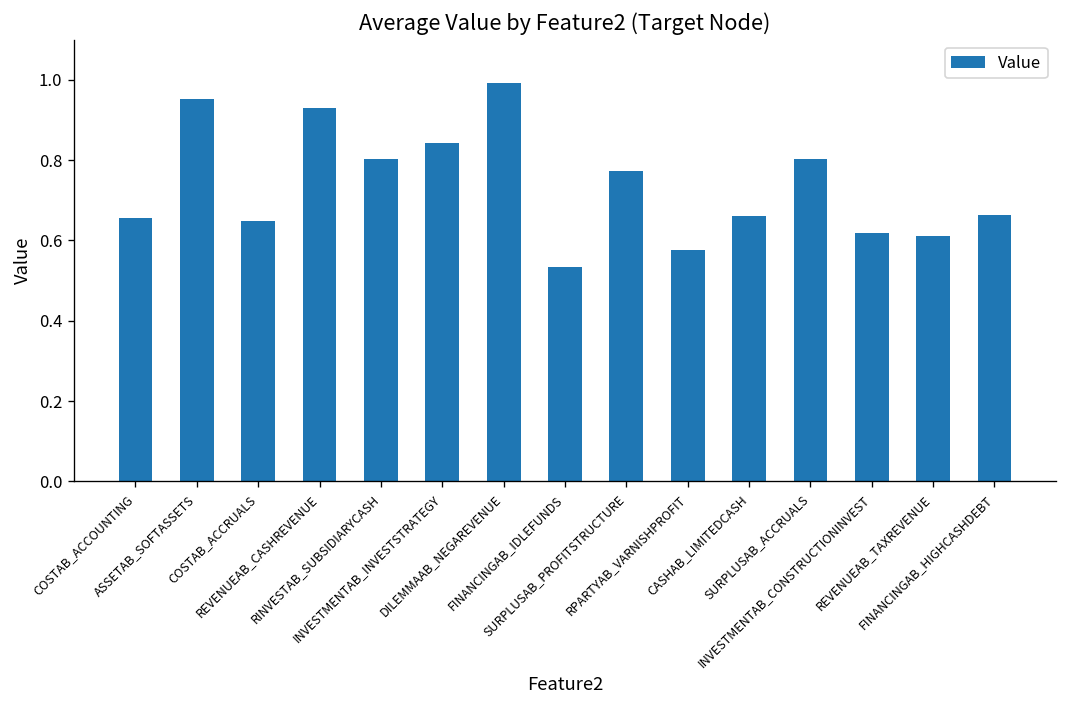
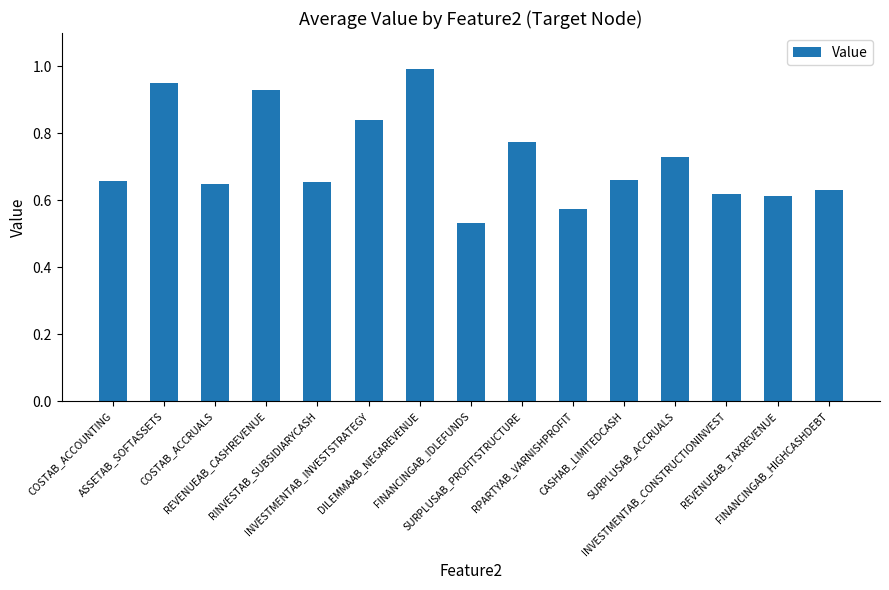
  {
    "COSTAB_ACCOUNTING": 0.66,
    "ASSETAB_SOFTASSETS": 0.95,
    "COSTAB_ACCRUALS": 0.65,
    "REVENUEAB_CASHREVENUE": 0.93,
-   "RINVESTAB_SUBSIDIARYCASH": 0.80,
+   "RINVESTAB_SUBSIDIARYCASH": 0.65,
    "INVESTMENTAB_INVESTSTRATEGY": 0.84,
    "DILEMMAAB_NEGAREVENUE": 0.99,
    "FINANCINGAB_IDLEFUNDS": 0.53,
    "SURPLUSAB_PROFITSTRUCTURE": 0.77,
    "RPARTYAB_VARNISHPROFIT": 0.58,
    "CASHAB_LIMITEDCASH": 0.66,
-   "SURPLUSAB_ACCRUALS": 0.80,
+   "SURPLUSAB_ACCRUALS": 0.73,
    "INVESTMENTAB_CONSTRUCTIONINVEST": 0.62,
    "REVENUEAB_TAXREVENUE": 0.61,
-   "FINANCINGAB_HIGHCASHDEBT": 0.66
+   "FINANCINGAB_HIGHCASHDEBT": 0.63
  }
